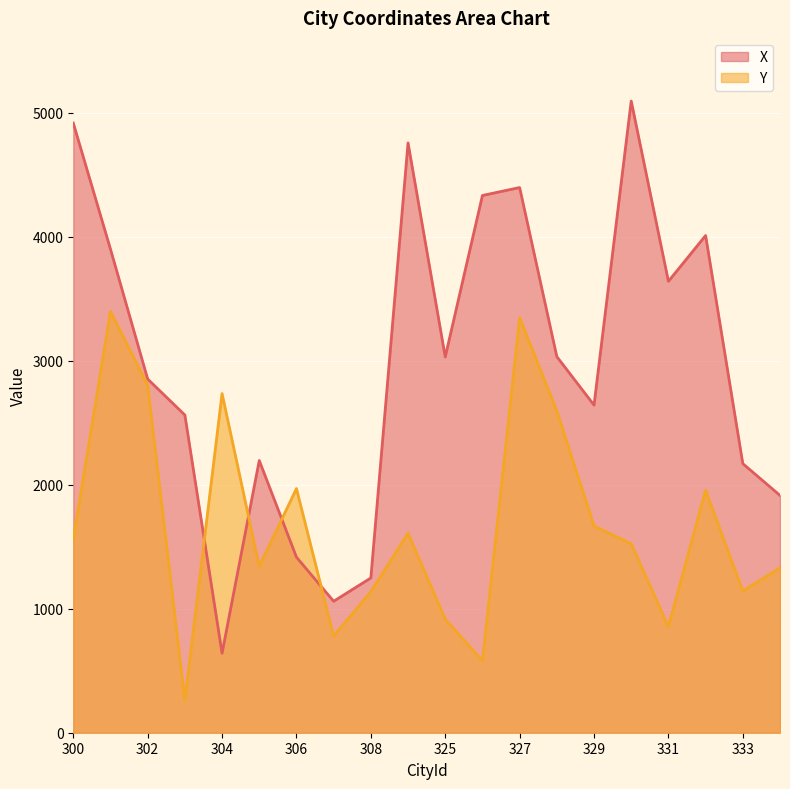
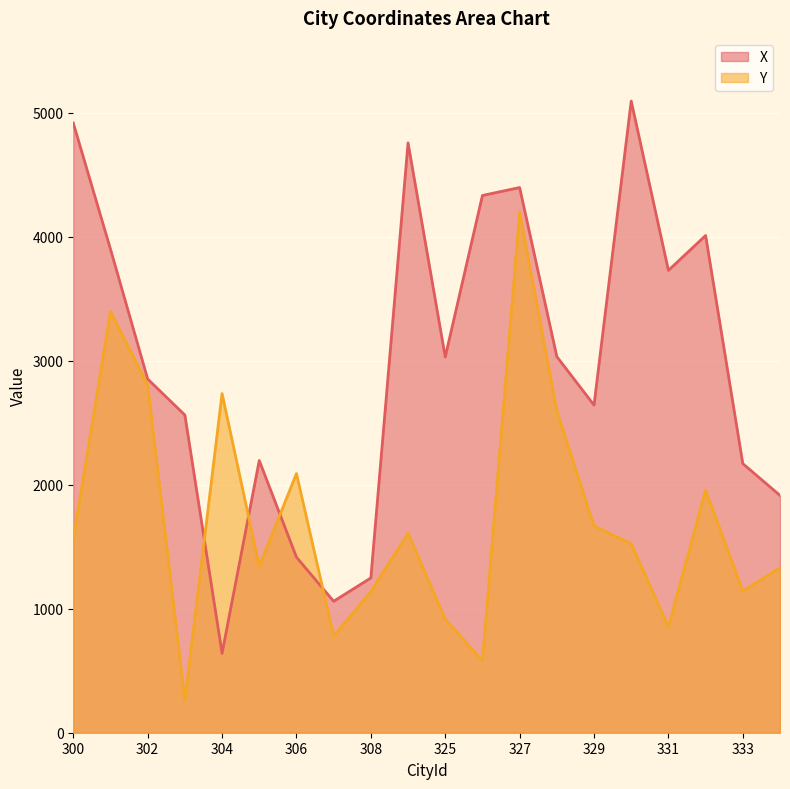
  {
    "X": {
      "300": 4910,
      "302": 2850,
      "304": 640,
      "306": 1420,
      "308": 1250,
      "325": 3030,
      "327": 4400,
      "329": 2640,
-     "331": 3640,
+     "331": 3730,
      "333": 2170
    },
    "Y": {
      "300": 1560,
      "302": 2800,
      "304": 2730,
-     "306": 1970,
+     "306": 2090,
      "308": 1140,
      "325": 920,
-     "327": 3350,
+     "327": 4200,
      "329": 1670,
      "331": 850,
      "333": 1140
    }
  }
